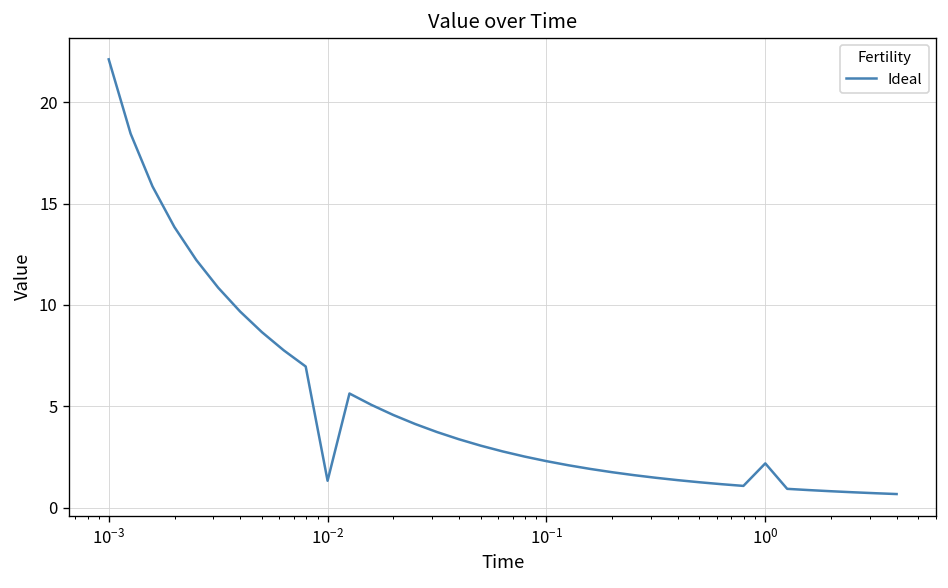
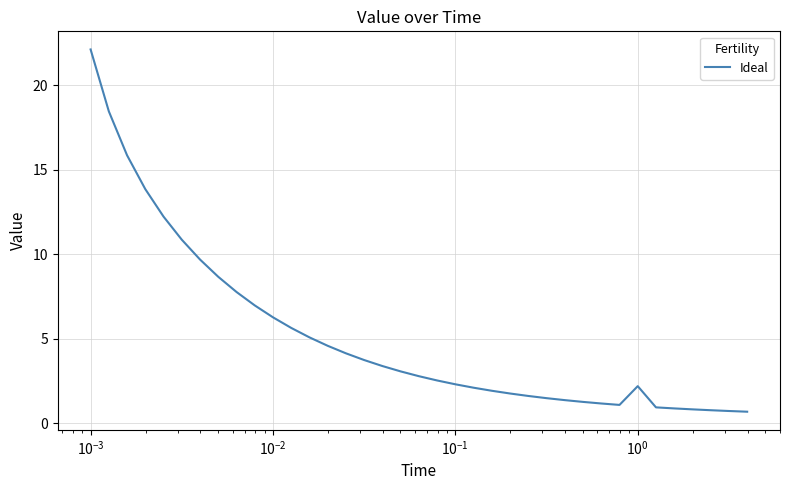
  {
    "10^-3": 22.1,
-   "10^-2": 1.3,
+   "10^-2": 6.3,
    "10^-1": 2.3,
    "10^0": 2.2
  }
